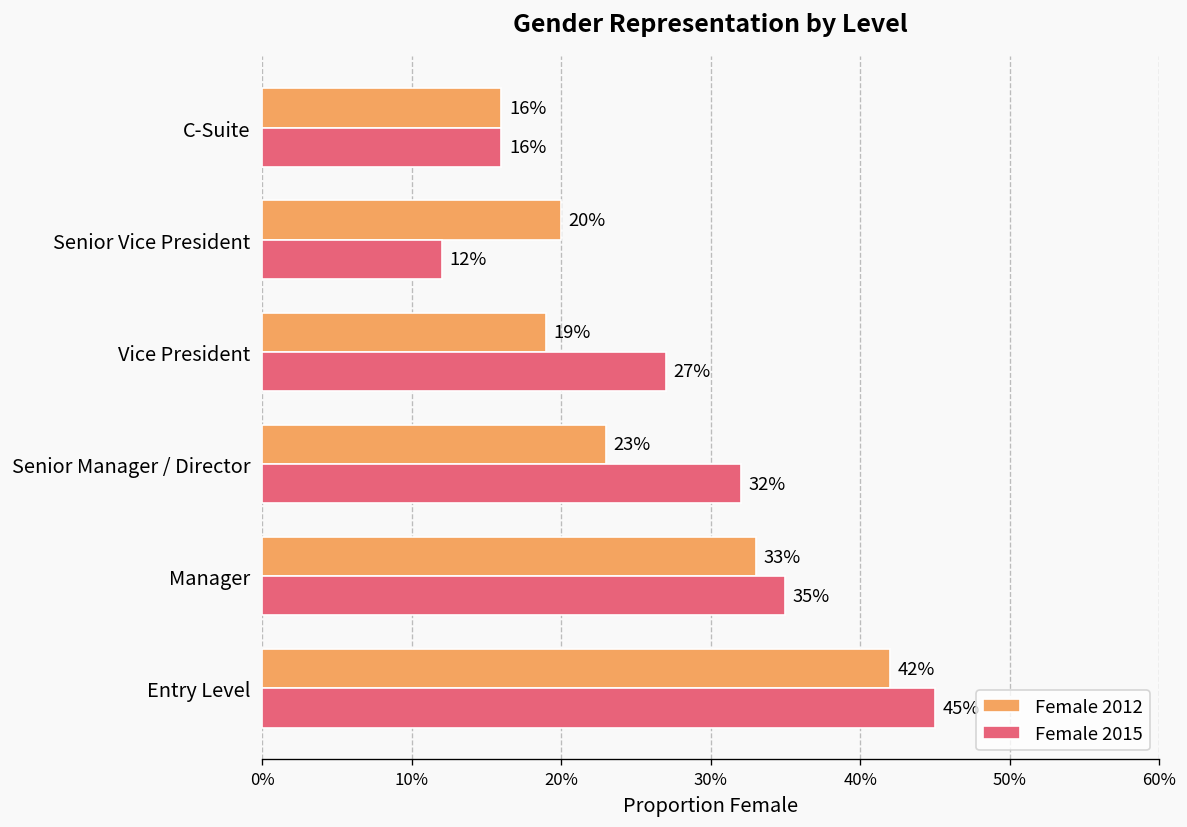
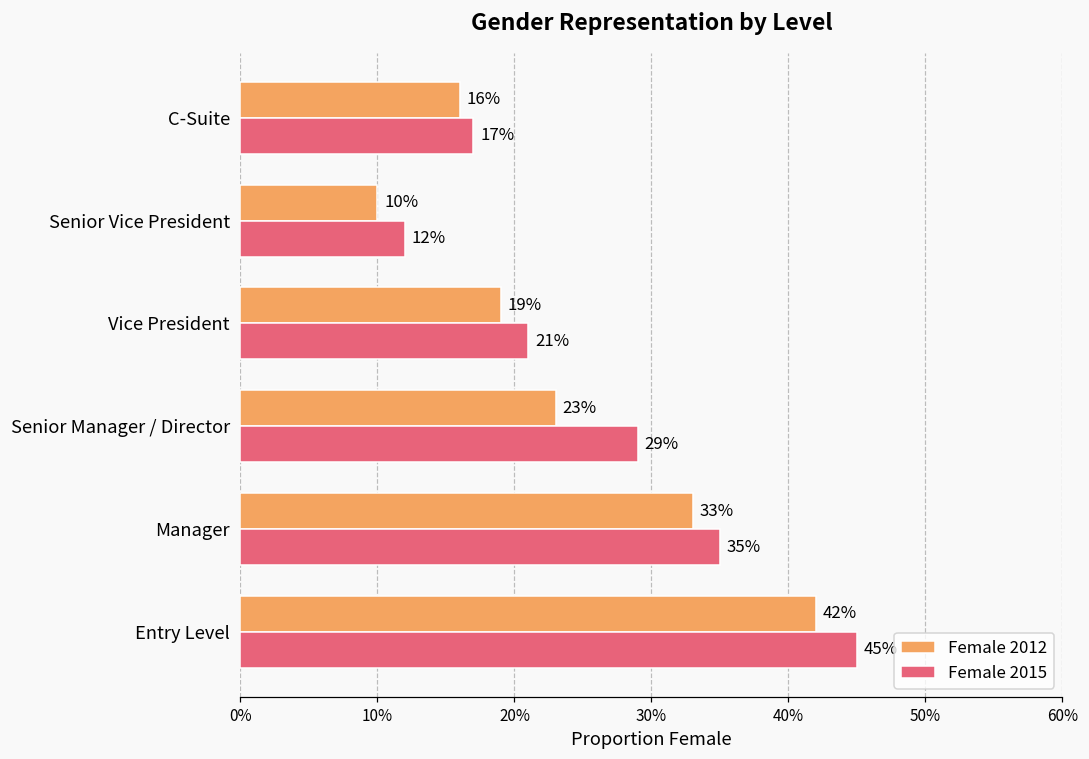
  {
    "Female 2012": {
      "C-Suite": "16%",
-     "Senior Vice President": "20%",
+     "Senior Vice President": "10%",
      "Vice President": "19%",
      "Senior Manager / Director": "23%",
      "Manager": "33%",
      "Entry Level": "42%"
    },
    "Female 2015": {
-     "C-Suite": "16%",
+     "C-Suite": "17%",
      "Senior Vice President": "12%",
-     "Vice President": "27%",
-     "Senior Manager / Director": "32%",
+     "Vice President": "21%",
+     "Senior Manager / Director": "29%",
      "Manager": "35%"
    }
  }
